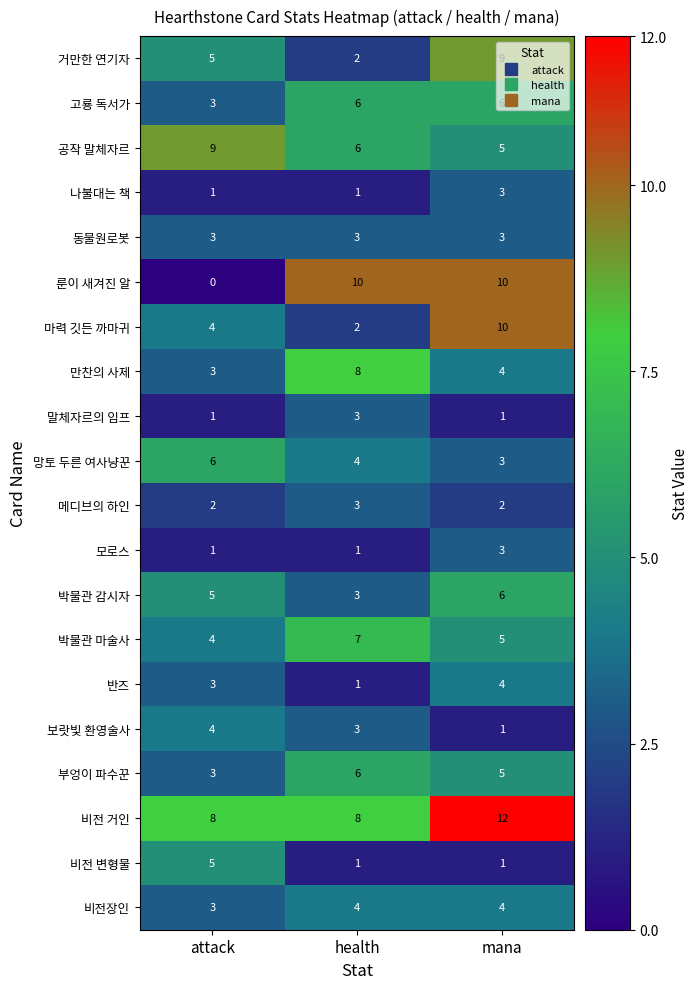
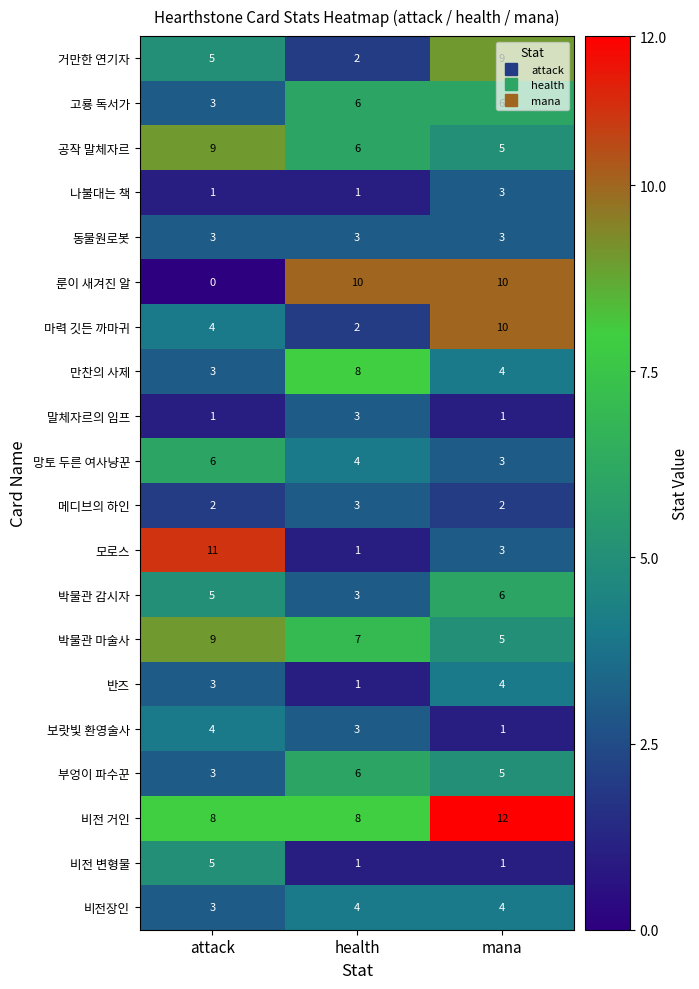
  {
    "거만한 연기자": {
      "attack": 5,
      "health": 2
    },
    "고룡 독서가": {
      "attack": 3,
      "health": 6
    },
    "공작 말체자르": {
      "attack": 9,
      "health": 6,
      "mana": 5
    },
    "나불대는 책": {
      "attack": 1,
      "health": 1,
      "mana": 3
    },
    "동물원로봇": {
      "attack": 3,
      "health": 3,
      "mana": 3
    },
    "룬이 새겨진 알": {
      "attack": 0,
      "health": 10,
      "mana": 10
    },
    "마력 깃든 까마귀": {
      "attack": 4,
      "health": 2,
      "mana": 10
    },
    "만찬의 사제": {
      "attack": 3,
      "health": 8,
      "mana": 4
    },
    "말체자르의 임프": {
      "attack": 1,
      "health": 3,
      "mana": 1
    },
    "망토 두른 여사냥꾼": {
      "attack": 6,
      "health": 4,
      "mana": 3
    },
    "메디브의 하인": {
      "attack": 2,
      "health": 3,
      "mana": 2
    },
    "모로스": {
-     "attack": 1,
+     "attack": 11,
      "health": 1,
      "mana": 3
    },
    "박물관 감시자": {
      "attack": 5,
      "health": 3,
      "mana": 6
    },
    "박물관 마술사": {
-     "attack": 4,
+     "attack": 9,
      "health": 7,
      "mana": 5
    },
    "반즈": {
      "attack": 3,
      "health": 1,
      "mana": 4
    },
    "보랏빛 환영술사": {
      "attack": 4,
      "health": 3,
      "mana": 1
    },
    "부엉이 파수꾼": {
      "attack": 3,
      "health": 6,
      "mana": 5
    },
    "비전 거인": {
      "attack": 8,
      "health": 8,
      "mana": 12
    },
    "비전 변형물": {
      "attack": 5,
      "health": 1,
      "mana": 1
    },
    "비전장인": {
      "attack": 3,
      "health": 4,
      "mana": 4
    }
  }
